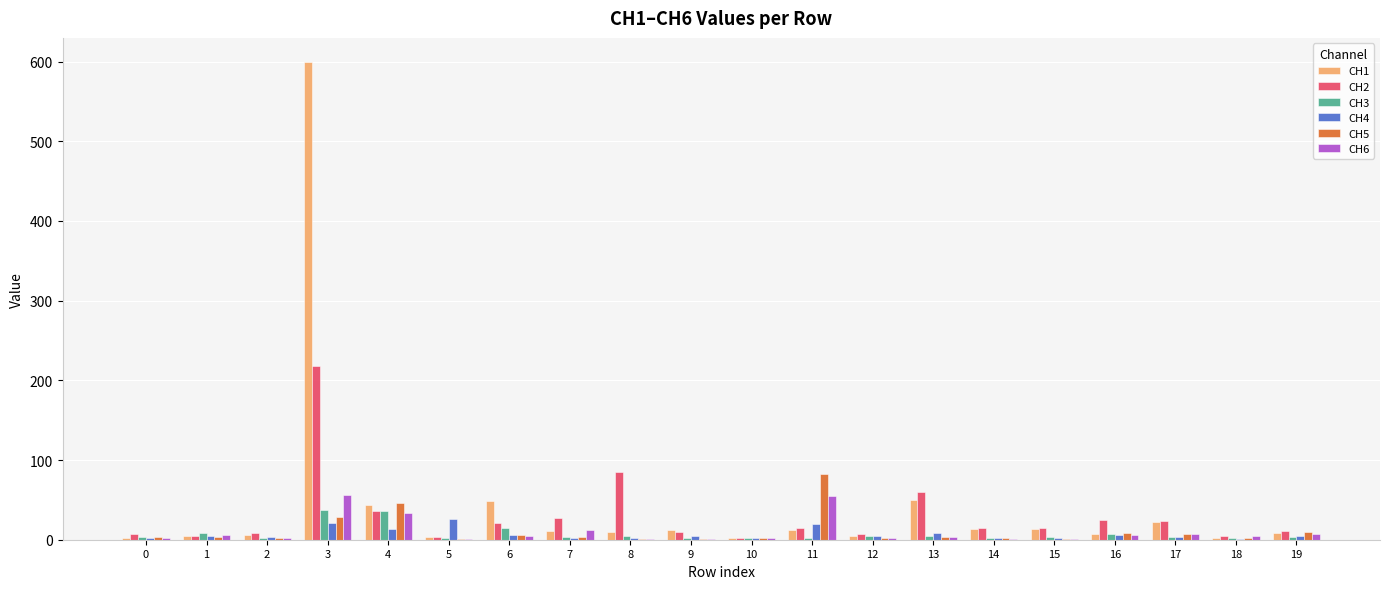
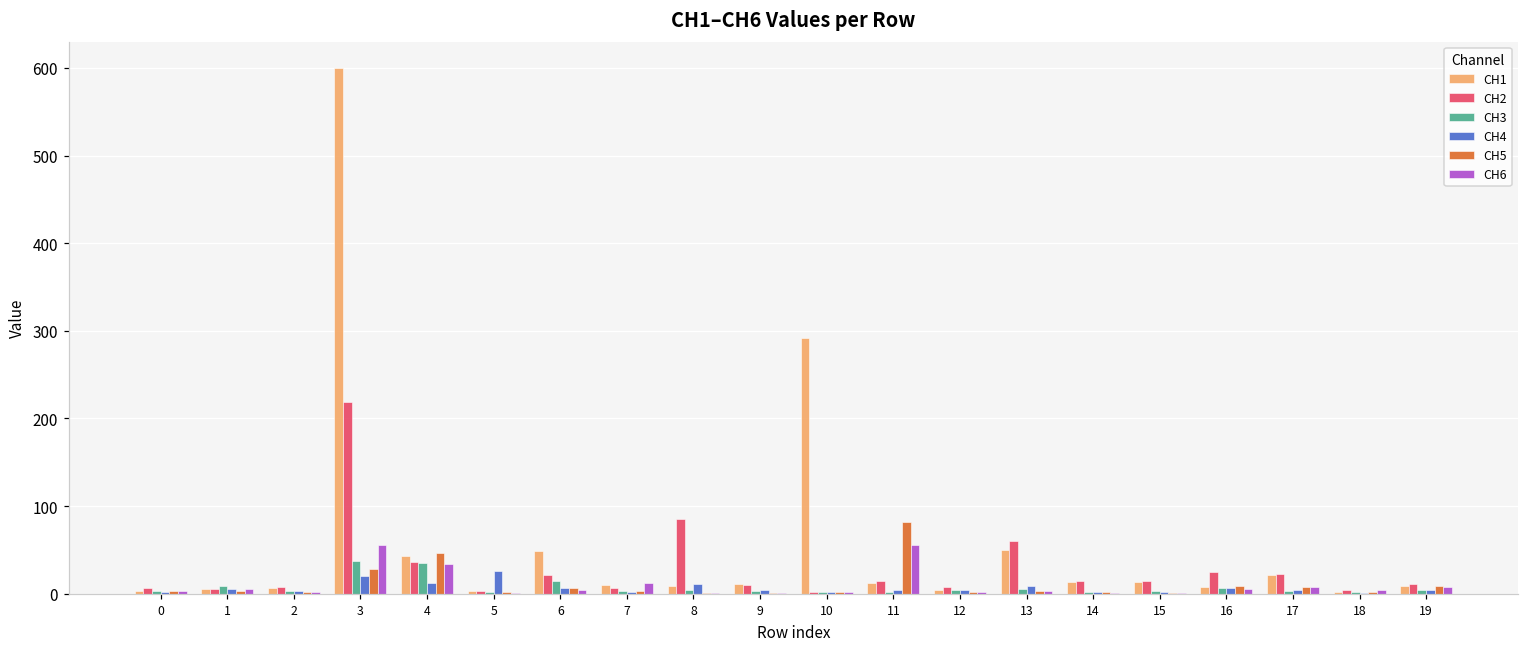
  {
    "CH1": {
      "1": 10,
      "2": 10,
      "3": 600,
      "4": 40,
      "6": 50,
      "7": 10,
      "8": 10,
      "9": 10,
-     "10": 0,
+     "10": 290,
      "11": 10,
      "12": 0,
      "13": 50,
      "14": 10,
      "15": 10,
      "16": 10,
      "17": 20,
      "19": 10
    },
    "CH2": {
      "0": 10,
      "1": 10,
      "2": 10,
      "3": 220,
      "4": 40,
      "5": 0,
      "6": 20,
-     "7": 30,
+     "7": 10,
      "8": 80,
      "9": 10,
      "11": 10,
      "12": 10,
      "13": 60,
      "14": 10,
      "15": 10,
      "16": 20,
      "17": 20,
      "18": 0,
      "19": 10
    },
    "CH3": {
      "0": 0,
      "1": 10,
      "3": 40,
      "4": 40,
      "6": 10,
      "8": 0,
      "12": 0,
      "13": 10,
      "15": 0,
      "16": 10,
      "19": 0
    },
    "CH4": {
      "1": 0,
      "2": 0,
      "3": 20,
      "4": 10,
      "5": 30,
      "6": 10,
-     "8": 0,
+     "8": 10,
      "9": 0,
-     "11": 20,
+     "11": 0,
      "12": 0,
      "13": 10,
      "16": 10,
      "17": 0,
      "19": 0
    },
    "CH5": {
      "3": 30,
      "4": 50,
      "6": 10,
      "11": 80,
      "16": 10,
      "17": 10,
      "19": 10
    },
    "CH6": {
      "1": 10,
      "3": 60,
      "4": 30,
      "6": 0,
      "7": 10,
      "11": 60,
      "16": 10,
      "17": 10,
      "18": 0,
      "19": 10
    }
  }
